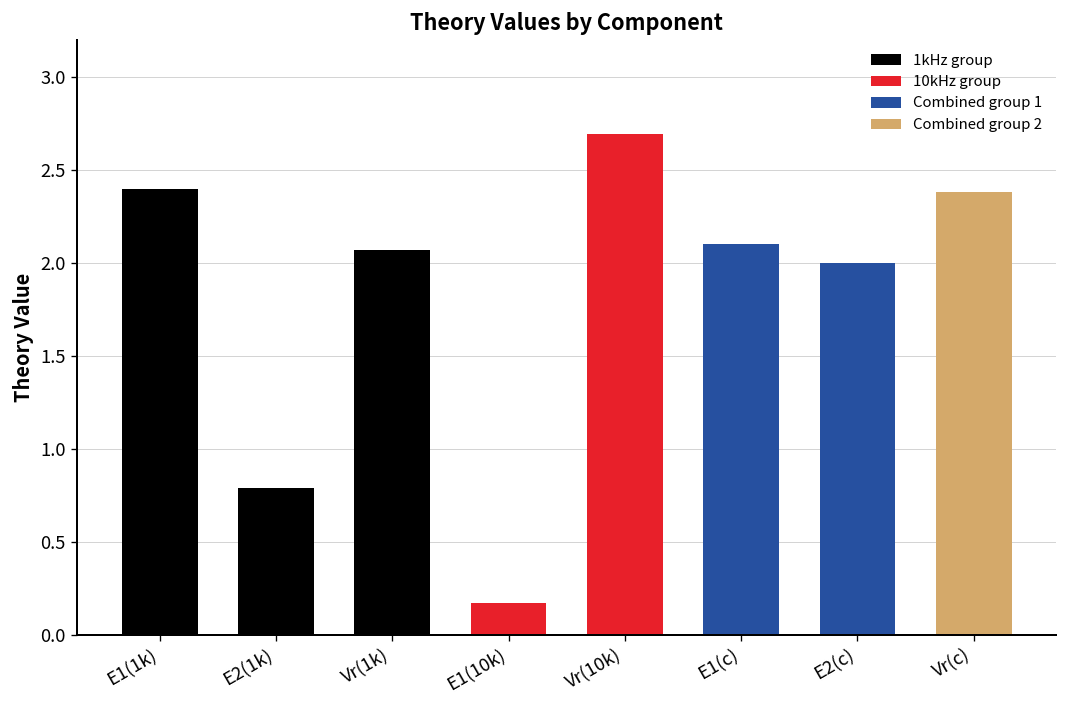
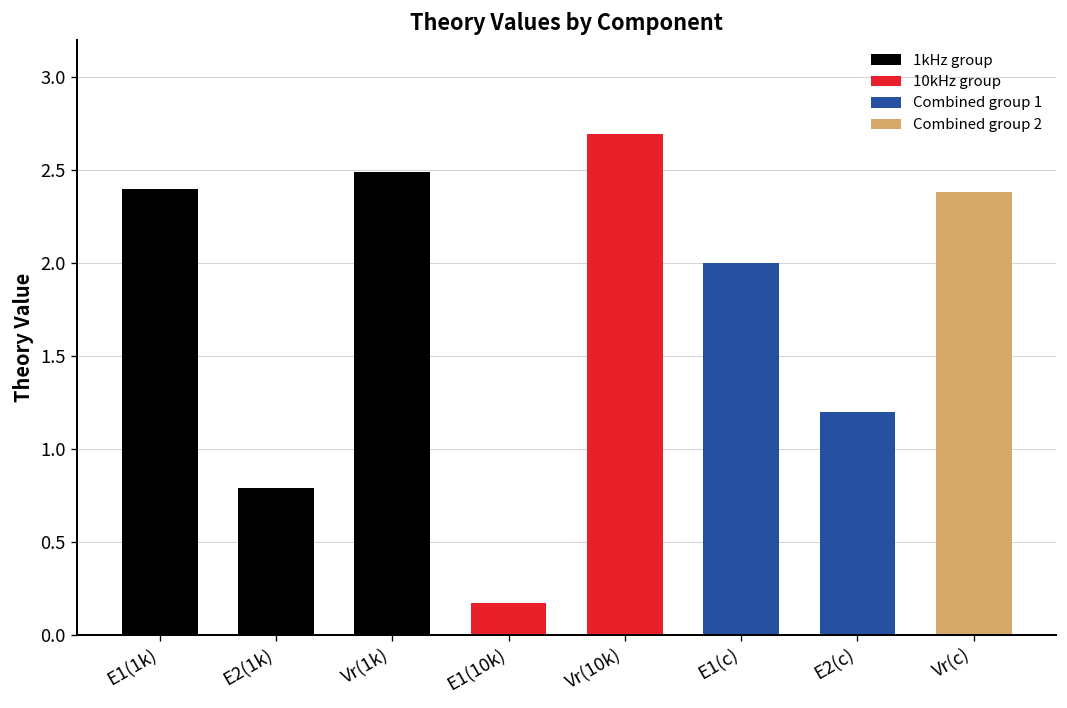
  {
    "E1(1k)": 2.40,
    "E2(1k)": 0.79,
-   "Vr(1k)": 2.07,
+   "Vr(1k)": 2.49,
    "E1(10k)": 0.17,
    "Vr(10k)": 2.69,
-   "E1(c)": 2.1,
-   "E2(c)": 2.0,
+   "E1(c)": 2.0,
+   "E2(c)": 1.2,
    "Vr(c)": 2.38
  }
